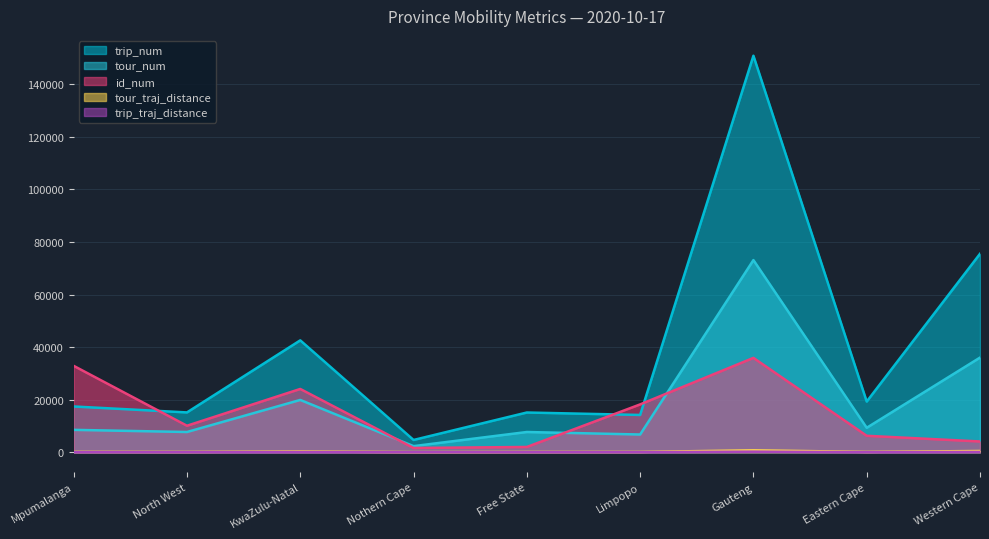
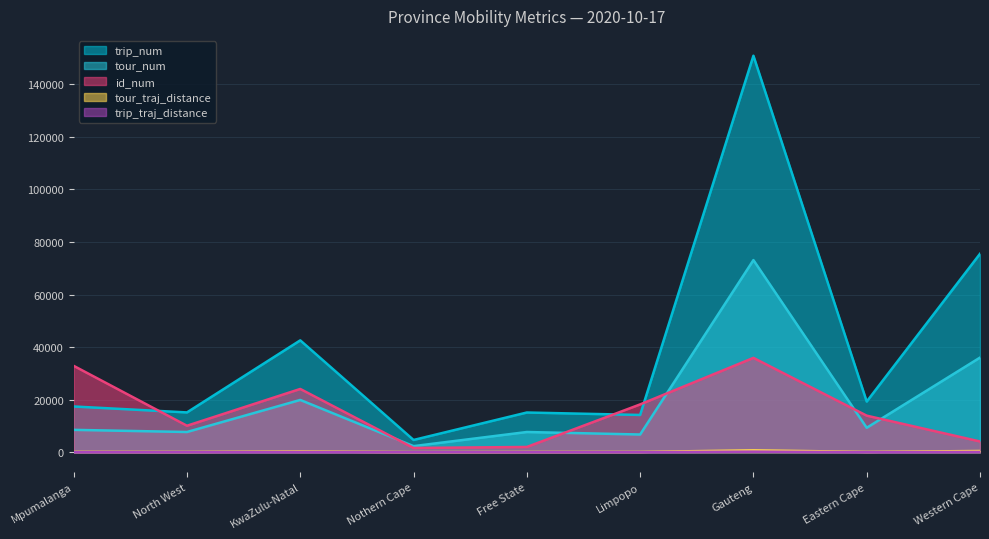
  {
    "id_num": {
      "Mpumalanga": 33000,
      "North West": 10000,
      "KwaZulu-Natal": 24000,
      "Free State": 2000,
      "Limpopo": 18000,
      "Gauteng": 36000,
-     "Eastern Cape": 6000,
+     "Eastern Cape": 14000,
      "Western Cape": 4000
    }
  }
